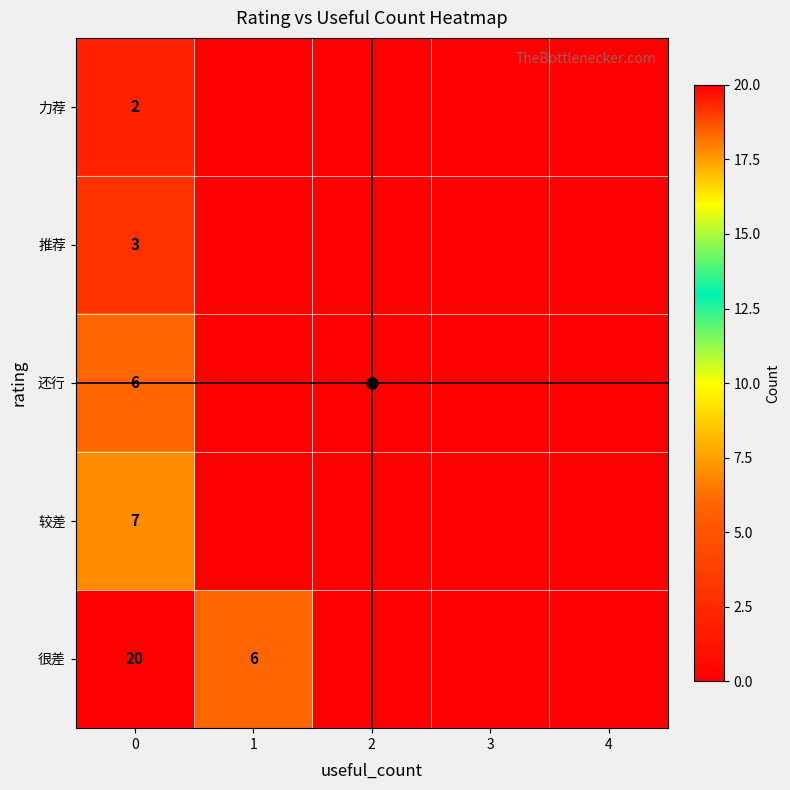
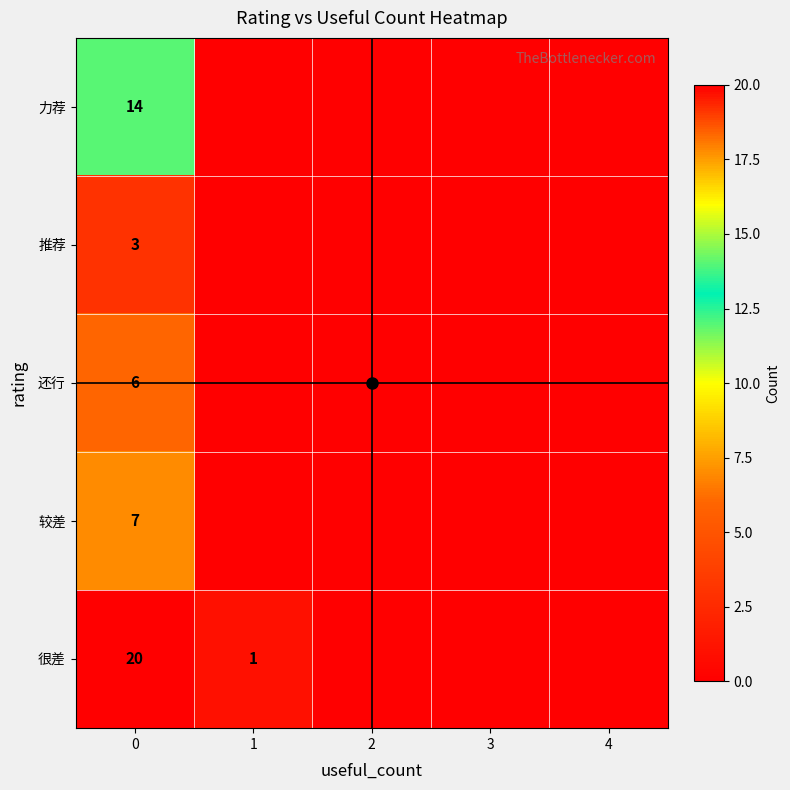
  {
    "力荐": {
-     "0": 2
+     "0": 14
    },
    "推荐": {
      "0": 3
    },
    "还行": {
      "0": 6
    },
    "较差": {
      "0": 7
    },
    "很差": {
      "0": 20,
-     "1": 6
+     "1": 1
    }
  }
